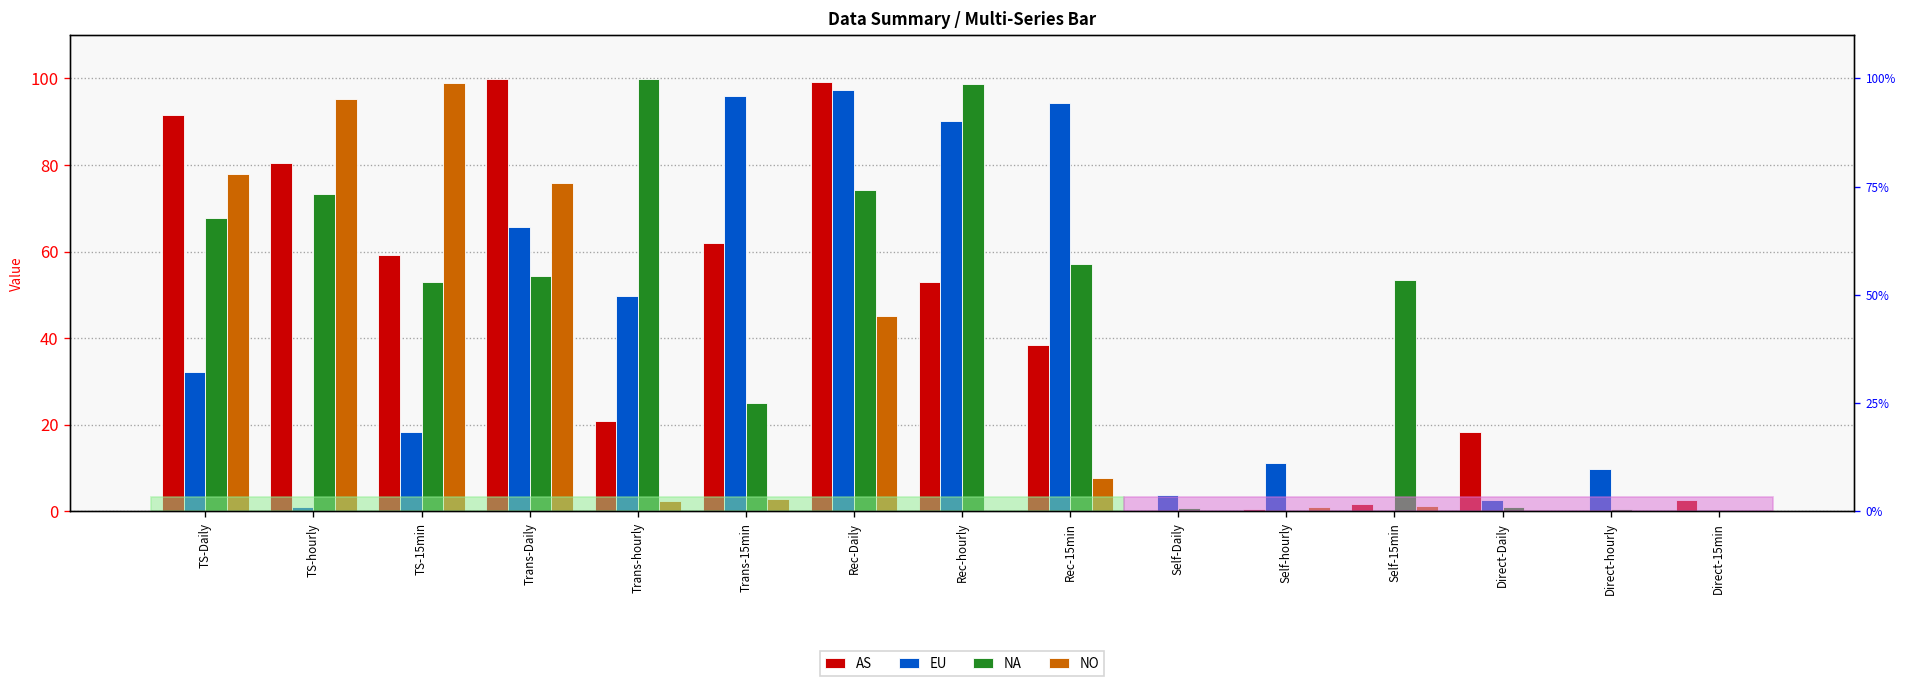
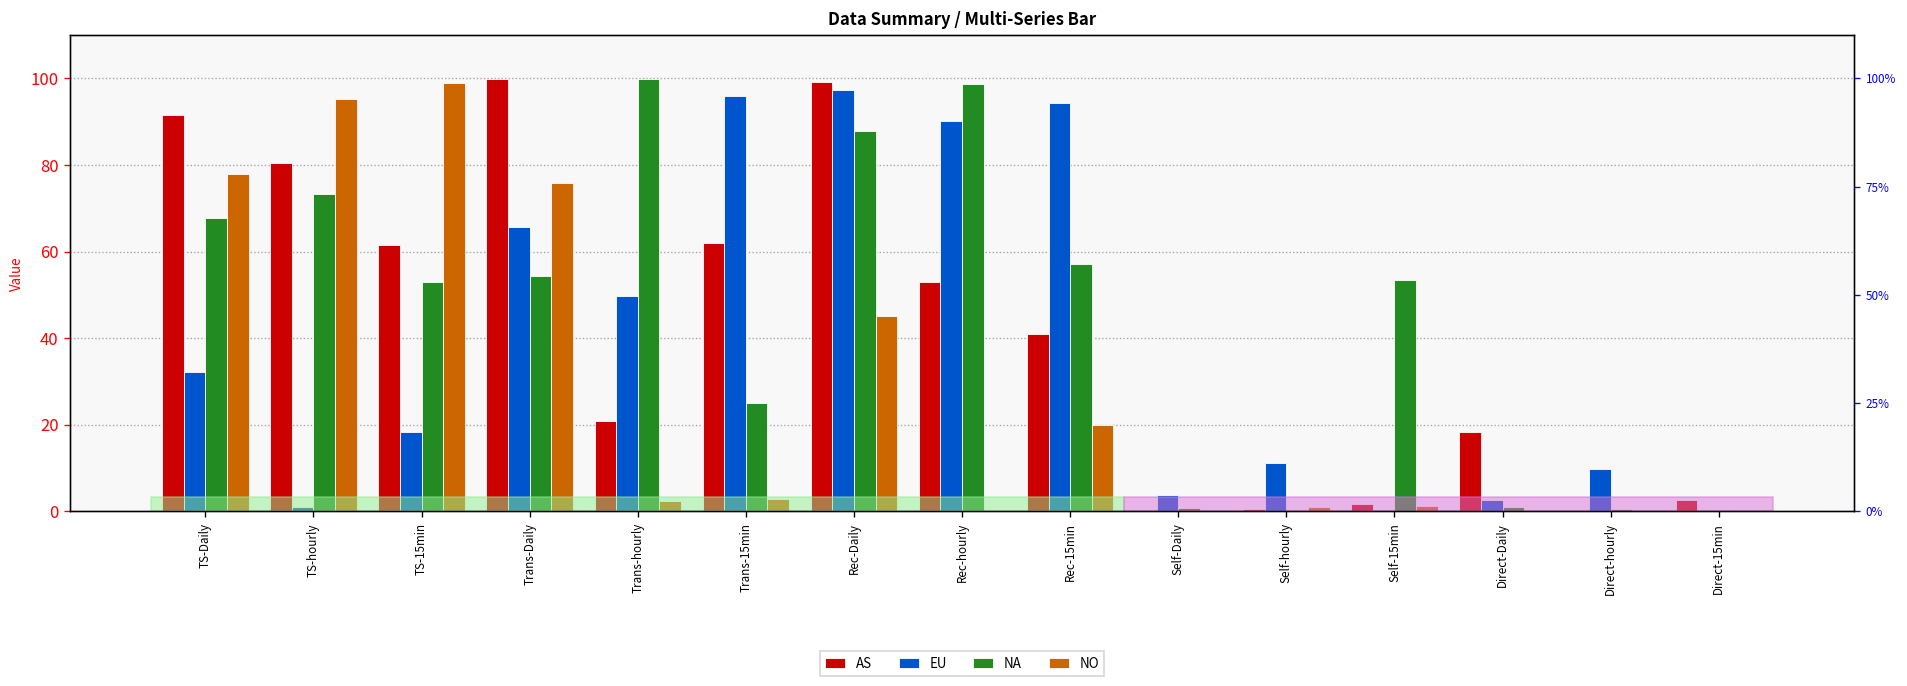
  {
    "AS": {
      "TS-Daily": 91,
      "TS-hourly": 80,
-     "TS-15min": 59,
+     "TS-15min": 61,
      "Trans-Daily": 100,
      "Trans-hourly": 21,
      "Trans-15min": 62,
      "Rec-Daily": 99,
      "Rec-hourly": 53,
-     "Rec-15min": 38,
+     "Rec-15min": 41,
      "Direct-Daily": 18
    },
    "EU": {
      "TS-Daily": 32,
      "TS-15min": 18,
      "Trans-Daily": 66,
      "Trans-hourly": 50,
      "Trans-15min": 96,
      "Rec-Daily": 97,
      "Rec-hourly": 90,
      "Rec-15min": 94,
      "Self-Daily": 4,
      "Self-hourly": 11,
      "Direct-hourly": 10
    },
    "NA": {
      "TS-Daily": 68,
      "TS-hourly": 73,
      "TS-15min": 53,
      "Trans-Daily": 54,
      "Trans-hourly": 100,
      "Trans-15min": 25,
-     "Rec-Daily": 74,
+     "Rec-Daily": 88,
      "Rec-hourly": 99,
      "Rec-15min": 57,
      "Self-15min": 53
    },
    "NO": {
      "TS-Daily": 78,
      "TS-hourly": 95,
      "TS-15min": 99,
      "Trans-Daily": 76,
      "Rec-Daily": 45,
-     "Rec-15min": 8
+     "Rec-15min": 20
    }
  }
